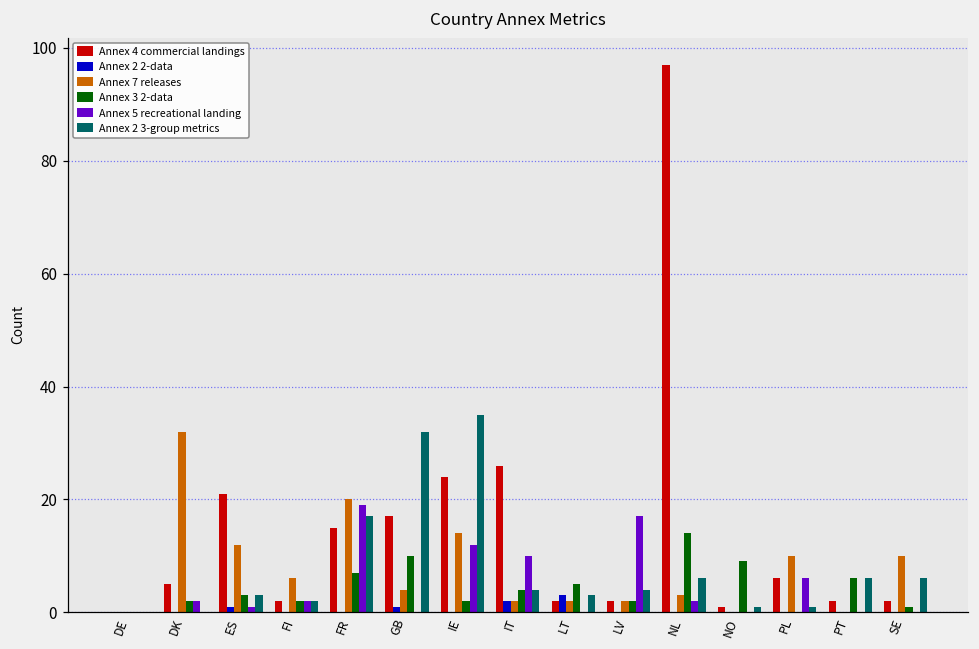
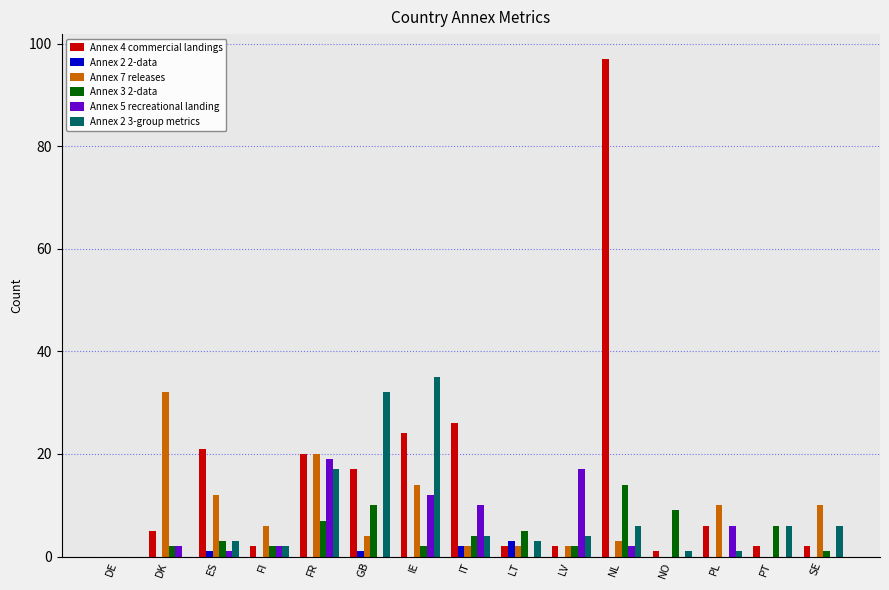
  {
    "Annex 4 commercial landings": {
      "DE": 0,
      "DK": 5,
      "ES": 21,
      "FI": 2,
-     "FR": 15,
+     "FR": 20,
      "GB": 17,
      "IE": 24,
      "IT": 26,
      "LT": 2,
      "LV": 2,
      "NL": 97,
      "NO": 1,
      "PL": 6,
      "PT": 2,
      "SE": 2
    },
    "Annex 2 2-data": {
      "DE": 0,
      "DK": 0,
      "ES": 1,
      "FI": 0,
      "FR": 0,
      "GB": 1,
      "IE": 0,
      "IT": 2,
      "LT": 3,
      "LV": 0,
      "NL": 0,
      "NO": 0,
      "PL": 0,
      "PT": 0,
      "SE": 0
    },
    "Annex 7 releases": {
      "DE": 0,
      "DK": 32,
      "ES": 12,
      "FI": 6,
      "FR": 20,
      "GB": 4,
      "IE": 14,
      "IT": 2,
      "LT": 2,
      "LV": 2,
      "NL": 3,
      "NO": 0,
      "PL": 10,
      "PT": 0,
      "SE": 10
    },
    "Annex 3 2-data": {
      "DE": 0,
      "DK": 2,
      "ES": 3,
      "FI": 2,
      "FR": 7,
      "GB": 10,
      "IE": 2,
      "IT": 4,
      "LT": 5,
      "LV": 2,
      "NL": 14,
      "NO": 9,
      "PL": 0,
      "PT": 6,
      "SE": 1
    },
    "Annex 5 recreational landing": {
      "DE": 0,
      "DK": 2,
      "ES": 1,
      "FI": 2,
      "FR": 19,
      "GB": 0,
      "IE": 12,
      "IT": 10,
      "LT": 0,
      "LV": 17,
      "NL": 2,
      "NO": 0,
      "PL": 6,
      "PT": 0,
      "SE": 0
    },
    "Annex 2 3-group metrics": {
      "DE": 0,
      "DK": 0,
      "ES": 3,
      "FI": 2,
      "FR": 17,
      "GB": 32,
      "IE": 35,
      "IT": 4,
      "LT": 3,
      "LV": 4,
      "NL": 6,
      "NO": 1,
      "PL": 1,
      "PT": 6,
      "SE": 6
    }
  }
